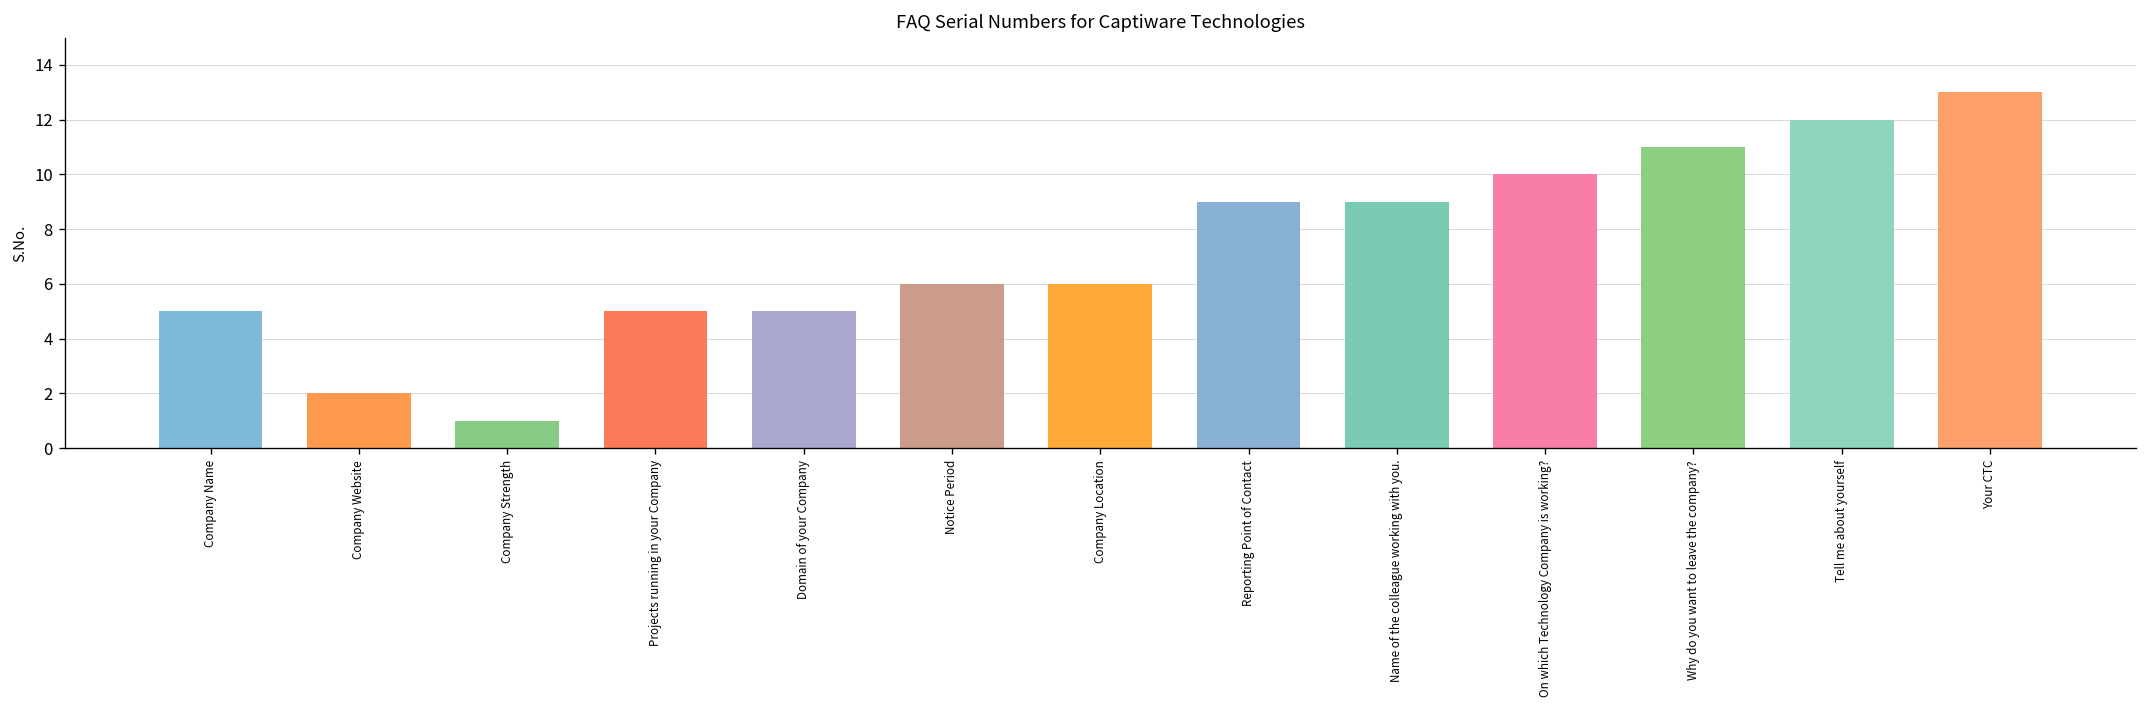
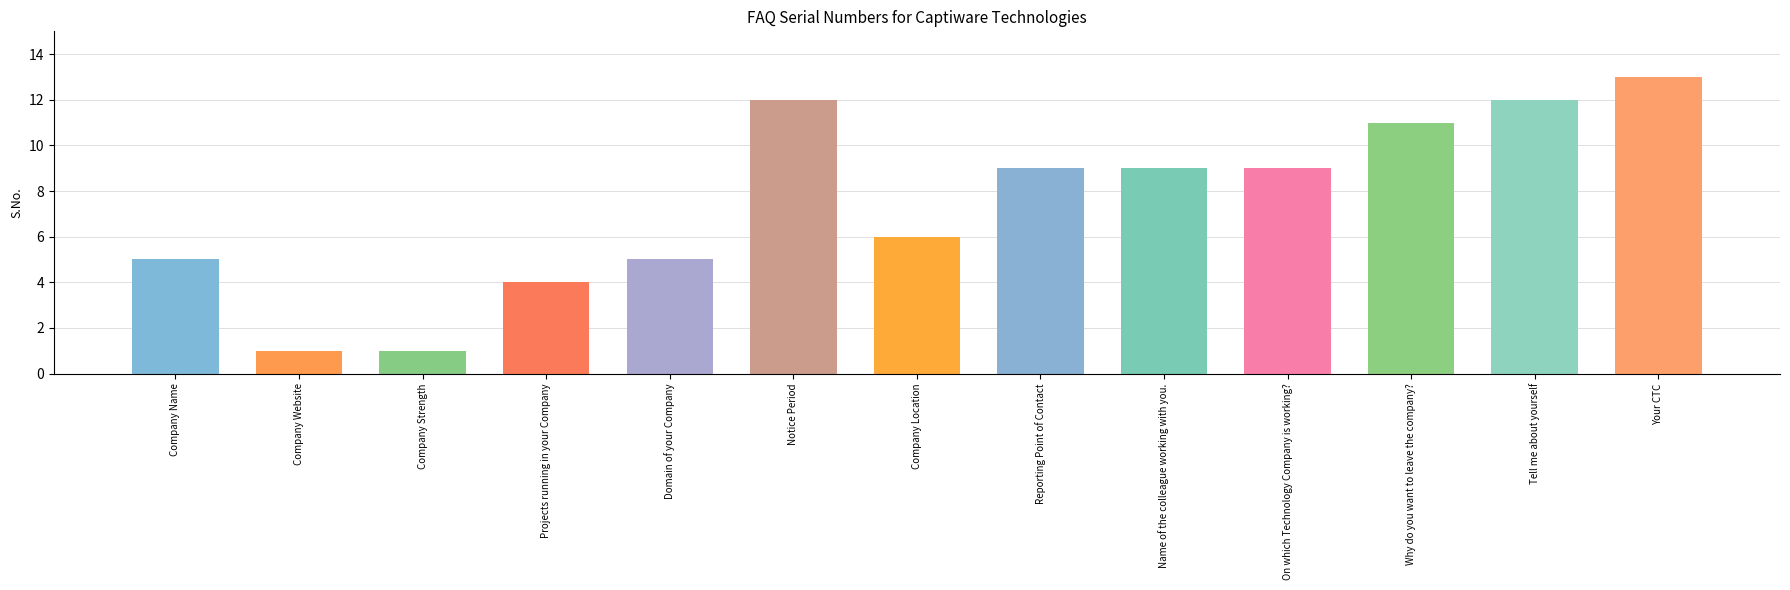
  {
    "Company Name": 5,
-   "Company Website": 2,
+   "Company Website": 1,
    "Company Strength": 1,
-   "Projects running in your Company": 5,
+   "Projects running in your Company": 4,
    "Domain of your Company": 5,
-   "Notice Period": 6,
+   "Notice Period": 12,
    "Company Location": 6,
    "Reporting Point of Contact": 9,
    "Name of the colleague working with you.": 9,
-   "On which Technology Company is working?": 10,
+   "On which Technology Company is working?": 9,
    "Why do you want to leave the company?": 11,
    "Tell me about yourself": 12,
    "Your CTC": 13
  }
